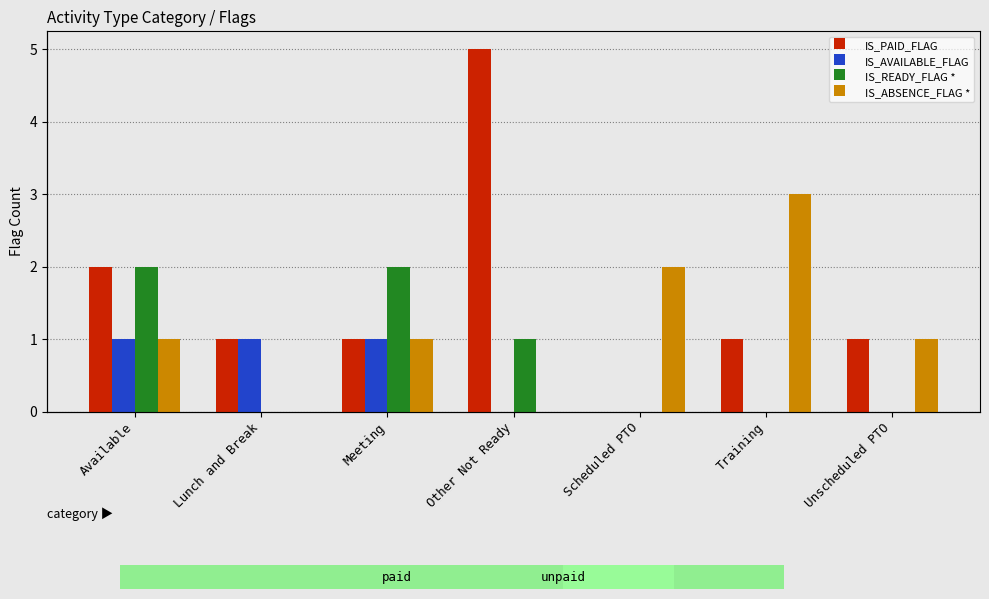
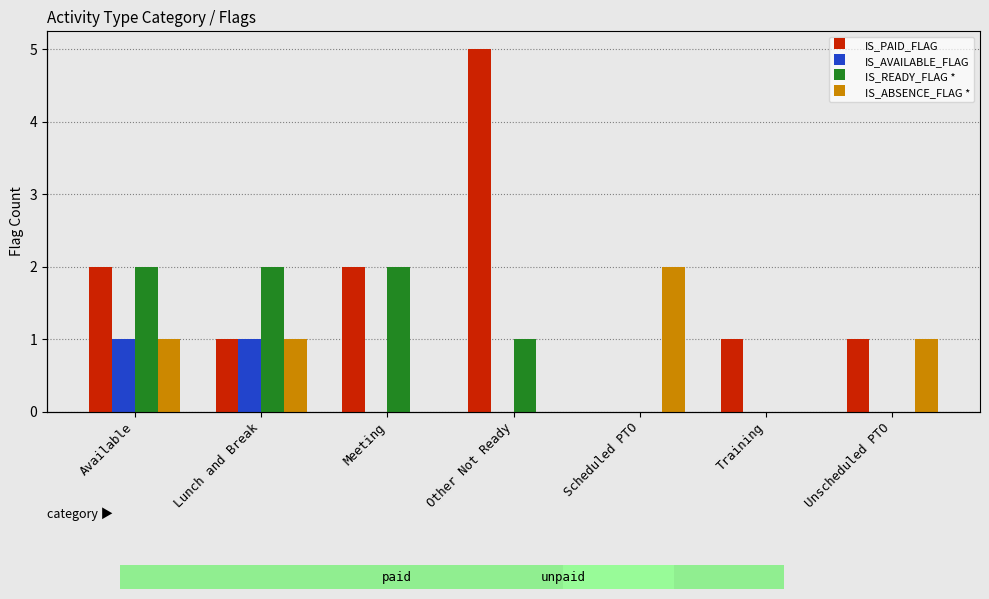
  {
    "Activity Type Category / Flags": {
      "IS_PAID_FLAG": {
        "Available": 2,
        "Lunch and Break": 1,
-       "Meeting": 1,
+       "Meeting": 2,
        "Other Not Ready": 5,
        "Scheduled PTO": 0,
        "Training": 1,
        "Unscheduled PTO": 1
      },
      "IS_AVAILABLE_FLAG": {
        "Available": 1,
        "Lunch and Break": 1,
-       "Meeting": 1,
+       "Meeting": 0,
        "Other Not Ready": 0,
        "Scheduled PTO": 0,
        "Training": 0,
        "Unscheduled PTO": 0
      },
      "IS_READY_FLAG *": {
        "Available": 2,
-       "Lunch and Break": 0,
+       "Lunch and Break": 2,
        "Meeting": 2,
        "Other Not Ready": 1,
        "Scheduled PTO": 0,
        "Training": 0,
        "Unscheduled PTO": 0
      },
      "IS_ABSENCE_FLAG *": {
        "Available": 1,
-       "Lunch and Break": 0,
-       "Meeting": 1,
+       "Lunch and Break": 1,
+       "Meeting": 0,
        "Other Not Ready": 0,
        "Scheduled PTO": 2,
-       "Training": 3,
+       "Training": 0,
        "Unscheduled PTO": 1
      }
    }
  }
